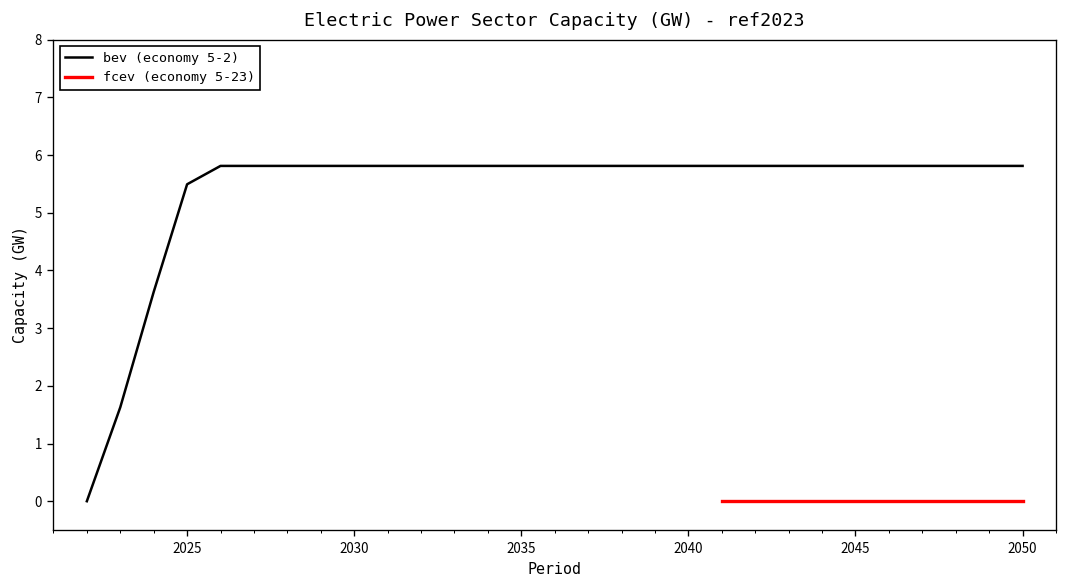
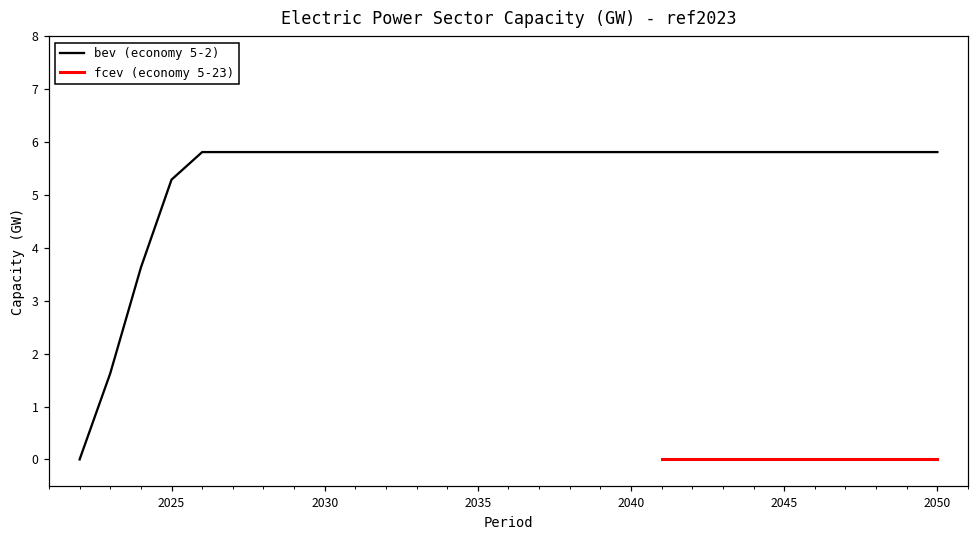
  {
    "bev (economy 5-2)": {
-     "2025": 5.5,
+     "2025": 5.3,
      "2030": 5.8,
      "2035": 5.8,
      "2040": 5.8,
      "2045": 5.8,
      "2050": 5.8
    },
    "fcev (economy 5-23)": {
      "2045": 0.0,
      "2050": 0.0
    }
  }
